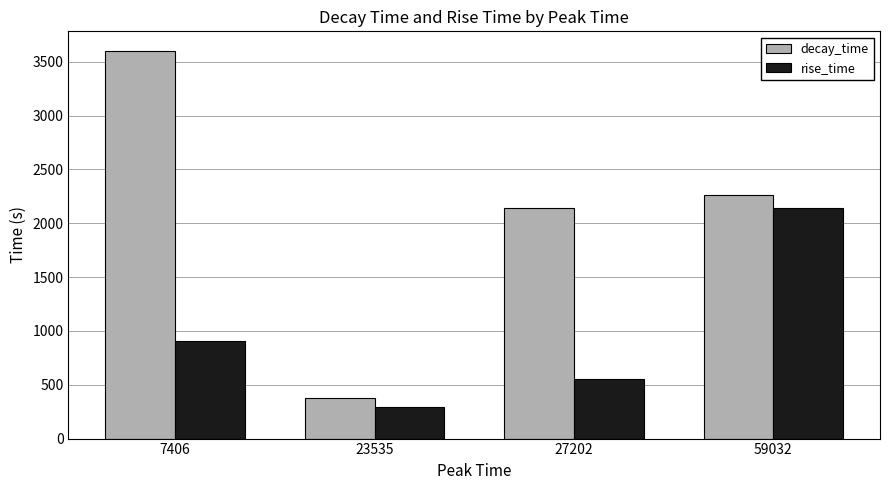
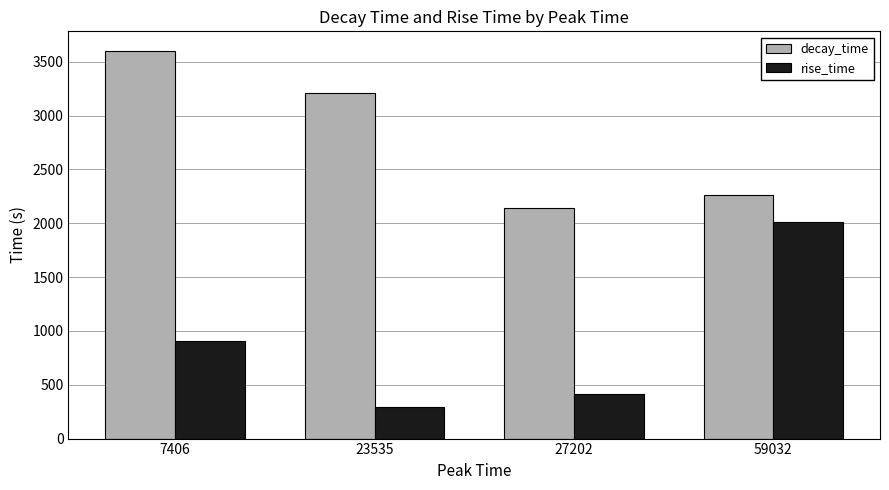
  {
    "decay_time": {
      "7406": 3600,
-     "23535": 380,
+     "23535": 3210,
      "27202": 2140,
      "59032": 2260
    },
    "rise_time": {
      "7406": 900,
      "23535": 300,
-     "27202": 550,
-     "59032": 2150
+     "27202": 420,
+     "59032": 2010
    }
  }
